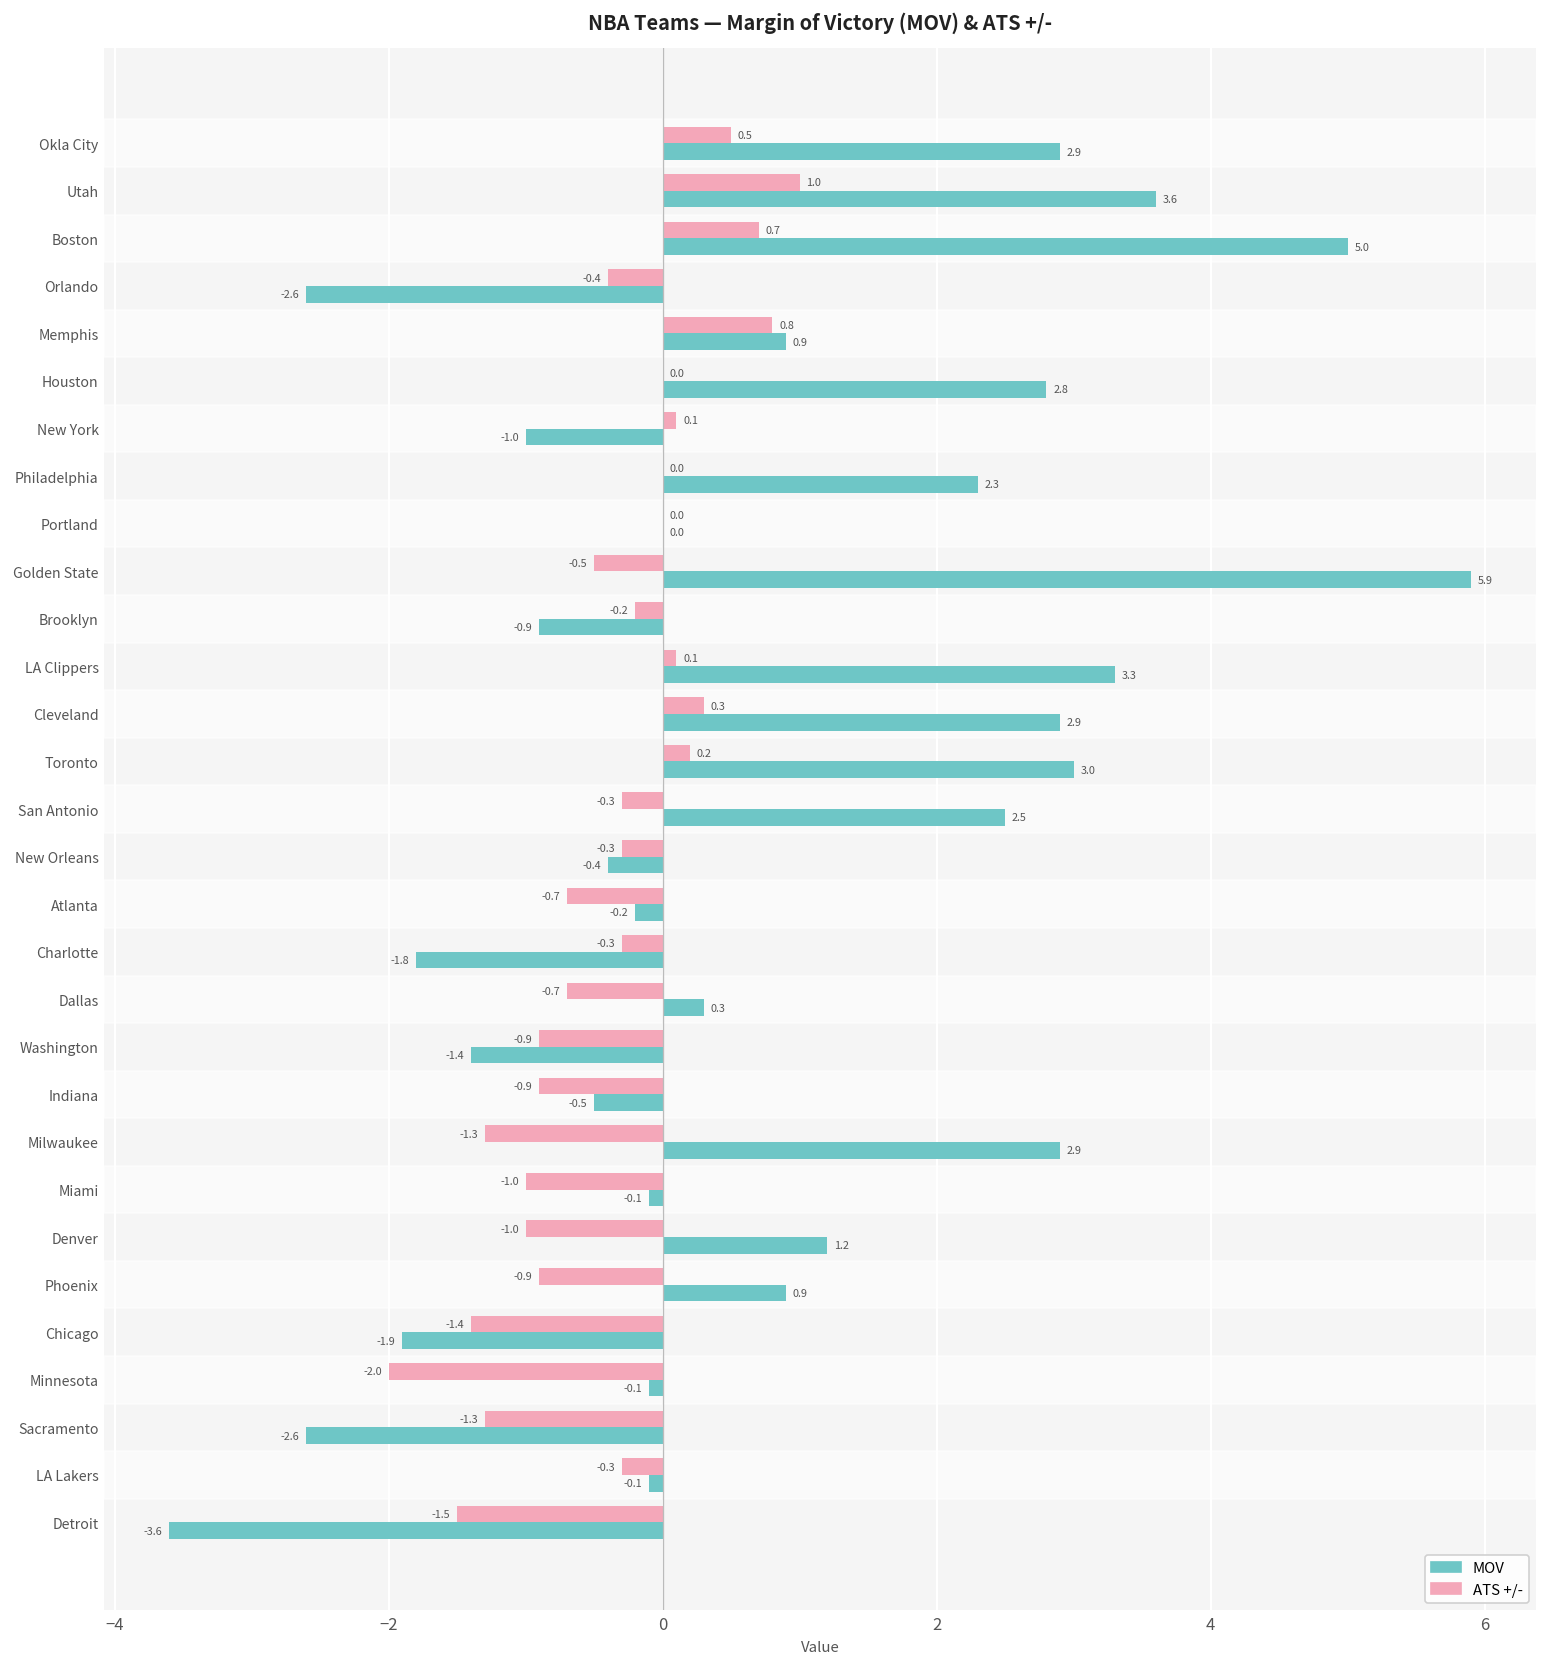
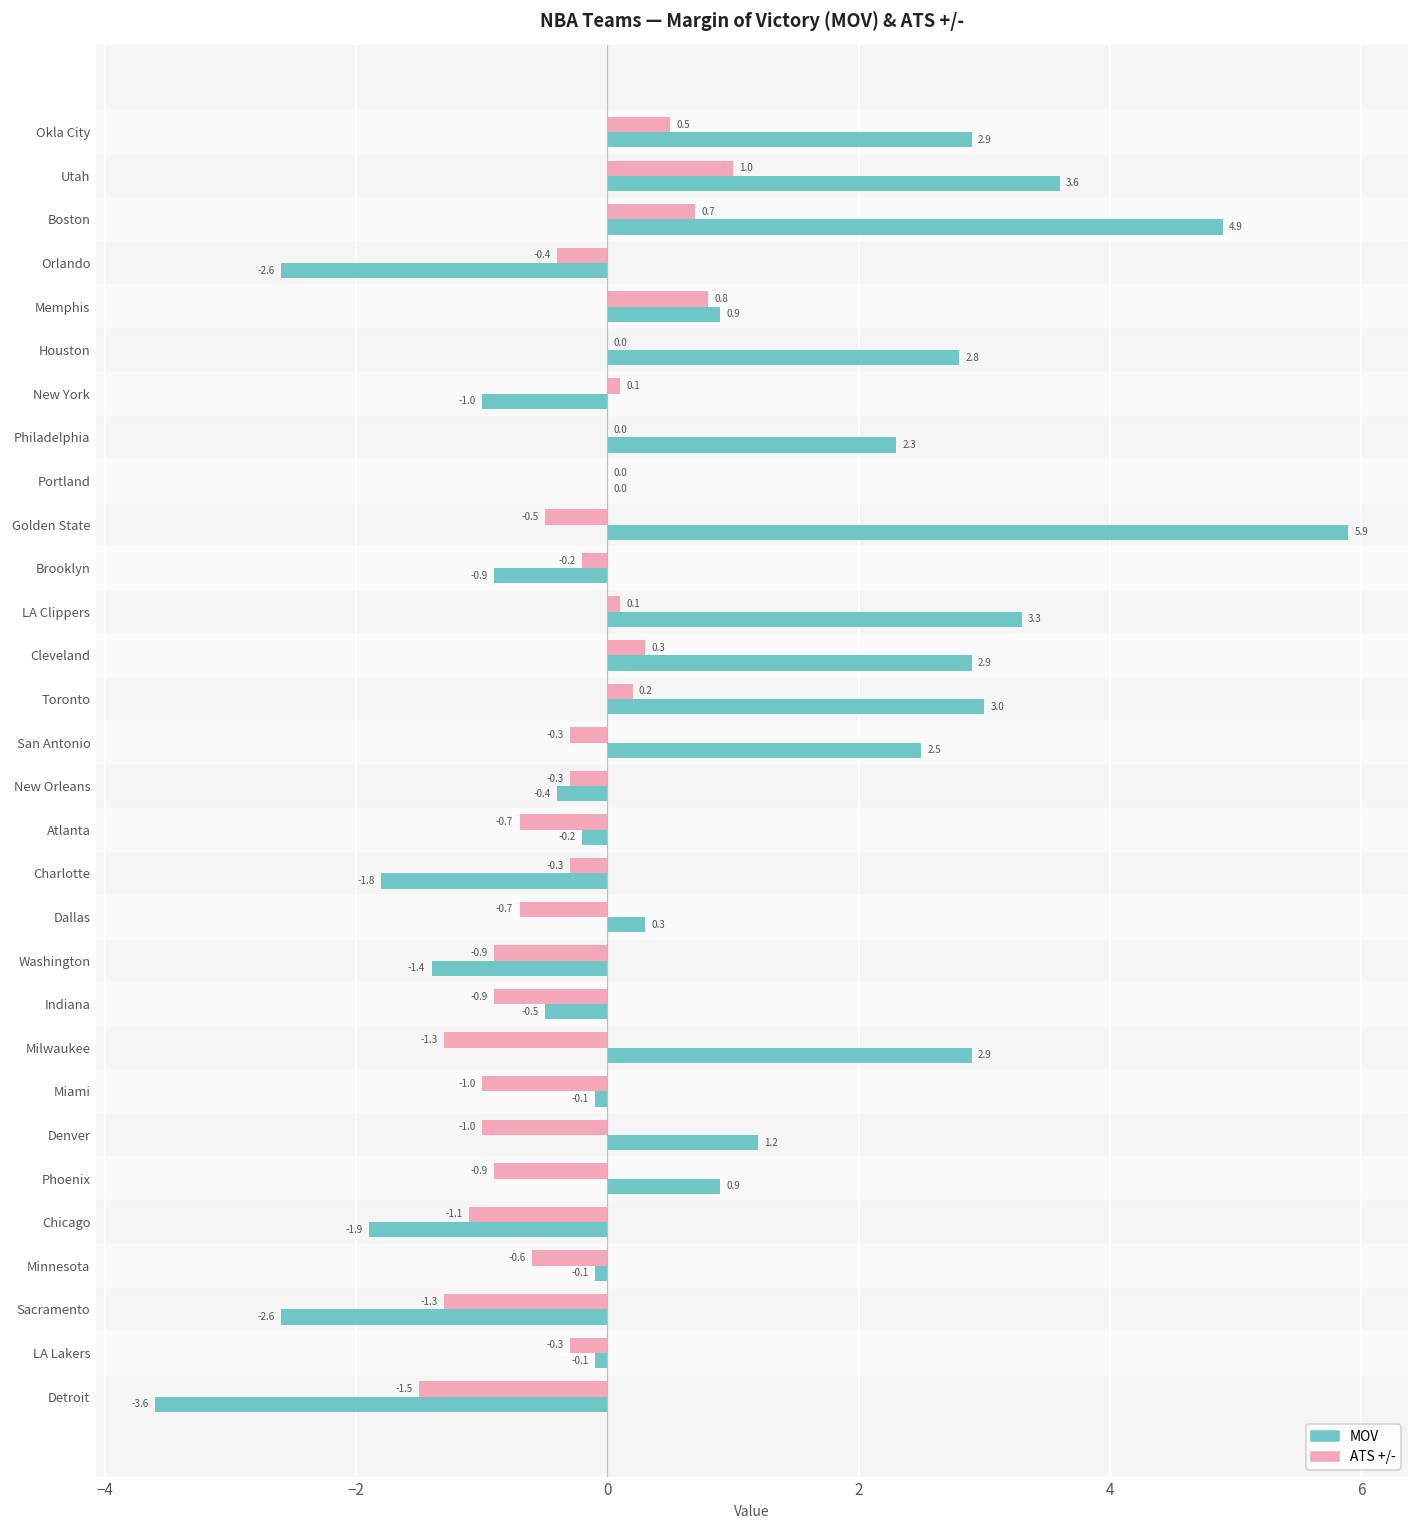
  {
    "MOV": {
      "Okla City": 2.9,
      "Utah": 3.6,
-     "Boston": 5.0,
+     "Boston": 4.9,
      "Orlando": -2.6,
      "Memphis": 0.9,
      "Houston": 2.8,
      "New York": -1.0,
      "Philadelphia": 2.3,
      "Portland": 0.0,
      "Golden State": 5.9,
      "Brooklyn": -0.9,
      "LA Clippers": 3.3,
      "Cleveland": 2.9,
      "Toronto": 3.0,
      "San Antonio": 2.5,
      "New Orleans": -0.4,
      "Atlanta": -0.2,
      "Charlotte": -1.8,
      "Dallas": 0.3,
      "Washington": -1.4,
      "Indiana": -0.5,
      "Milwaukee": 2.9,
      "Miami": -0.1,
      "Denver": 1.2,
      "Phoenix": 0.9,
      "Chicago": -1.9,
      "Minnesota": -0.1,
      "Sacramento": -2.6,
      "LA Lakers": -0.1,
      "Detroit": -3.6
    },
    "ATS +/-": {
      "Okla City": 0.5,
      "Utah": 1.0,
      "Boston": 0.7,
      "Orlando": -0.4,
      "Memphis": 0.8,
      "Houston": 0.0,
      "New York": 0.1,
      "Philadelphia": 0.0,
      "Portland": 0.0,
      "Golden State": -0.5,
      "Brooklyn": -0.2,
      "LA Clippers": 0.1,
      "Cleveland": 0.3,
      "Toronto": 0.2,
      "San Antonio": -0.3,
      "New Orleans": -0.3,
      "Atlanta": -0.7,
      "Charlotte": -0.3,
      "Dallas": -0.7,
      "Washington": -0.9,
      "Indiana": -0.9,
      "Milwaukee": -1.3,
      "Miami": -1.0,
      "Denver": -1.0,
      "Phoenix": -0.9,
-     "Chicago": -1.4,
-     "Minnesota": -2.0,
+     "Chicago": -1.1,
+     "Minnesota": -0.6,
      "Sacramento": -1.3,
      "LA Lakers": -0.3,
      "Detroit": -1.5
    }
  }
